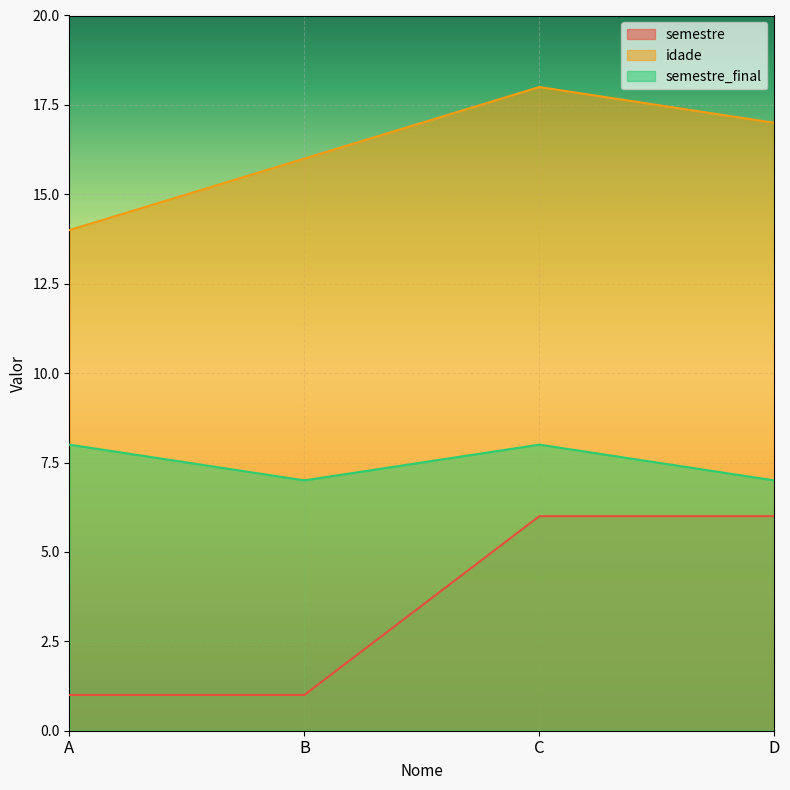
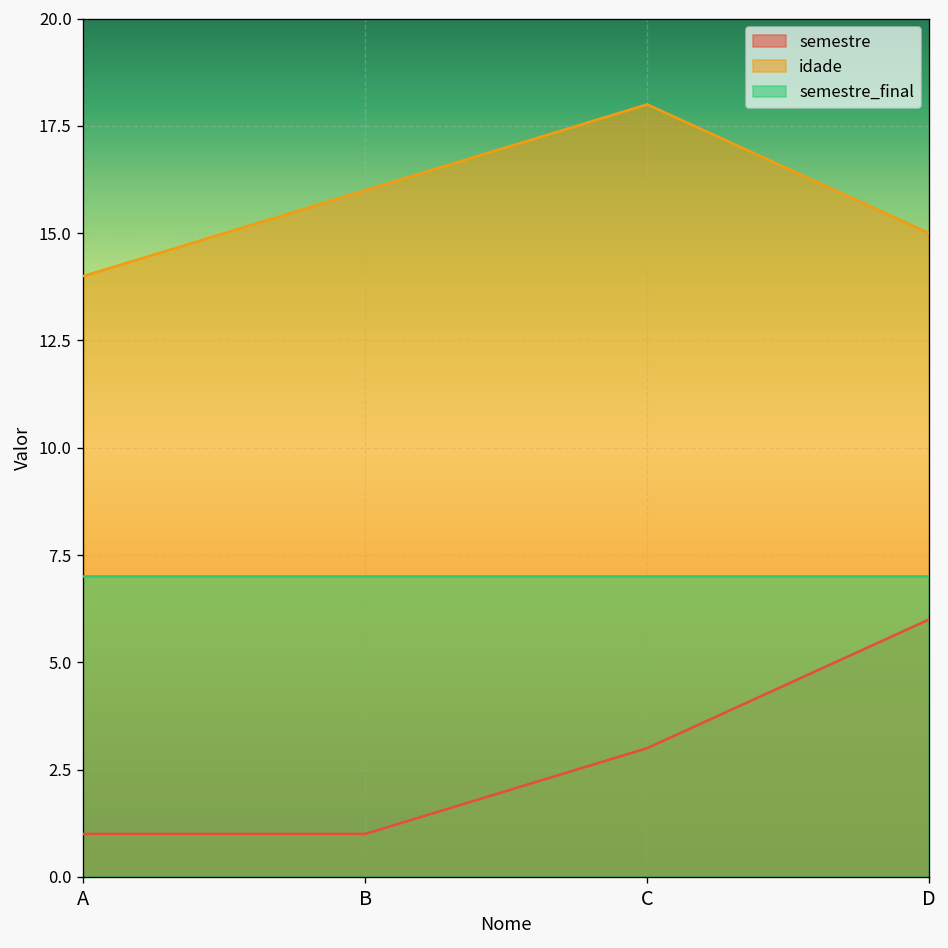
  {
    "semestre": {
      "A": 1,
      "B": 1,
-     "C": 6,
+     "C": 3,
      "D": 6
    },
    "idade": {
      "A": 14,
      "B": 16,
      "C": 18,
-     "D": 17
+     "D": 15
    },
    "semestre_final": {
-     "A": 8,
+     "A": 7,
      "B": 7,
-     "C": 8,
+     "C": 7,
      "D": 7
    }
  }
